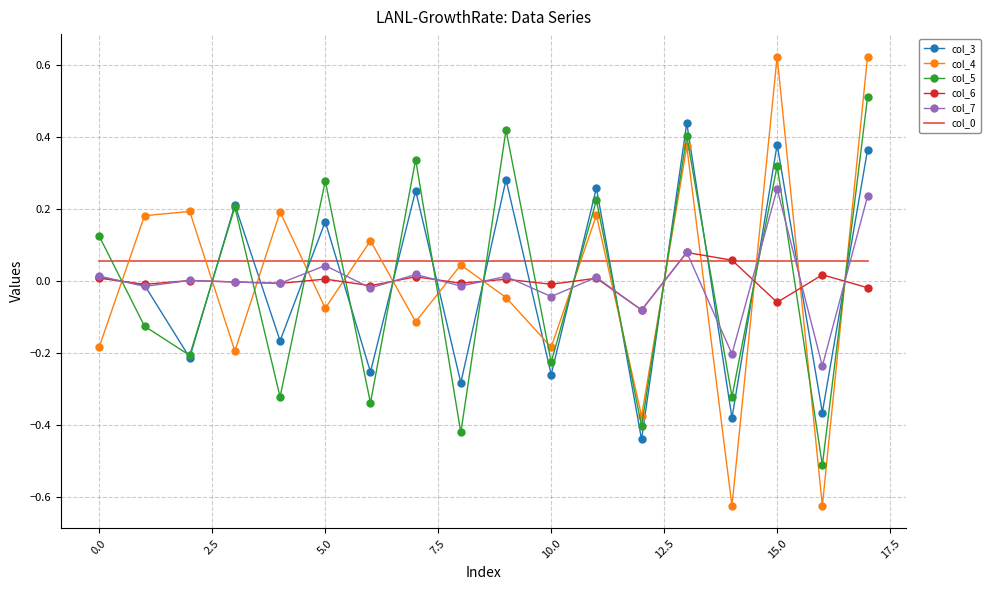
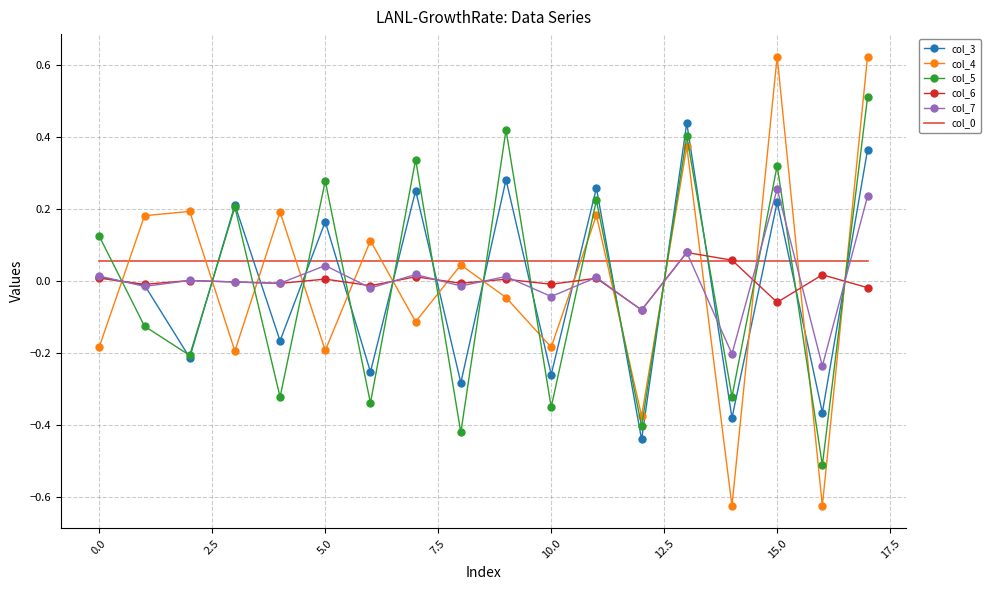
  {
    "col_3": {
      "5.0": 0.17,
      "10.0": -0.26,
-     "15.0": 0.38
+     "15.0": 0.22
    },
    "col_4": {
      "0.0": -0.18,
-     "5.0": -0.07,
+     "5.0": -0.19,
      "10.0": -0.18,
      "15.0": 0.62
    },
    "col_5": {
      "0.0": 0.12,
      "5.0": 0.28,
-     "10.0": -0.22,
+     "10.0": -0.35,
      "15.0": 0.32
    },
    "col_7": {
      "5.0": 0.04,
      "10.0": -0.04,
      "15.0": 0.26
    }
  }
